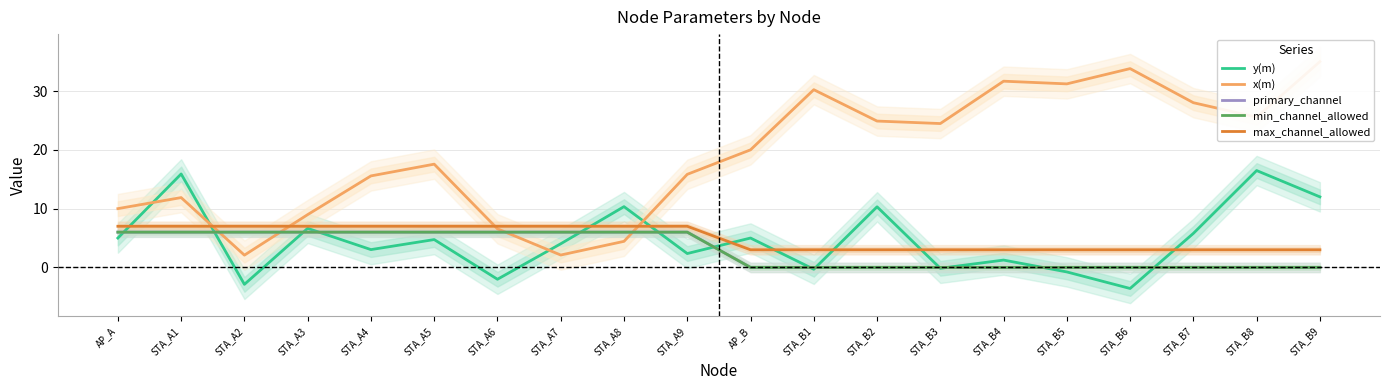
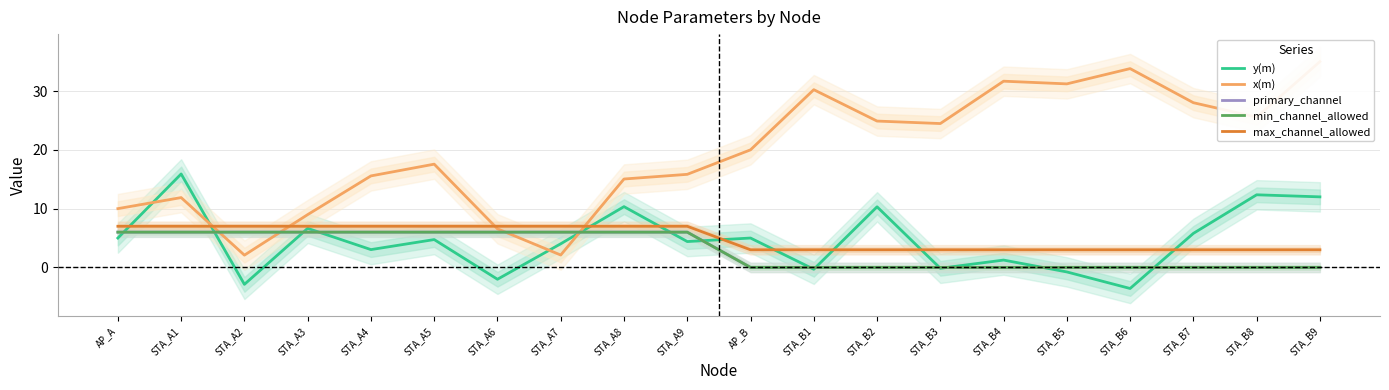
  {
    "y(m)": {
      "AP_A": 5,
      "STA_A1": 16,
      "STA_A2": -3,
      "STA_A4": 3,
      "STA_A5": 5,
      "STA_A6": -2,
      "STA_A7": 4,
      "STA_A8": 10,
-     "STA_A9": 2,
+     "STA_A9": 4,
      "AP_B": 5,
      "STA_B2": 10,
      "STA_B4": 1,
      "STA_B5": -1,
      "STA_B6": -4,
      "STA_B7": 6,
-     "STA_B8": 16,
+     "STA_B8": 12,
      "STA_B9": 12
    },
    "x(m)": {
      "AP_A": 10,
      "STA_A1": 12,
      "STA_A2": 2,
      "STA_A4": 16,
      "STA_A5": 18,
      "STA_A7": 2,
-     "STA_A8": 4,
+     "STA_A8": 15,
      "STA_A9": 16,
      "AP_B": 20,
      "STA_B1": 30,
      "STA_B2": 25,
      "STA_B3": 24,
      "STA_B4": 32,
      "STA_B5": 31,
      "STA_B6": 34,
      "STA_B7": 28
    }
  }
